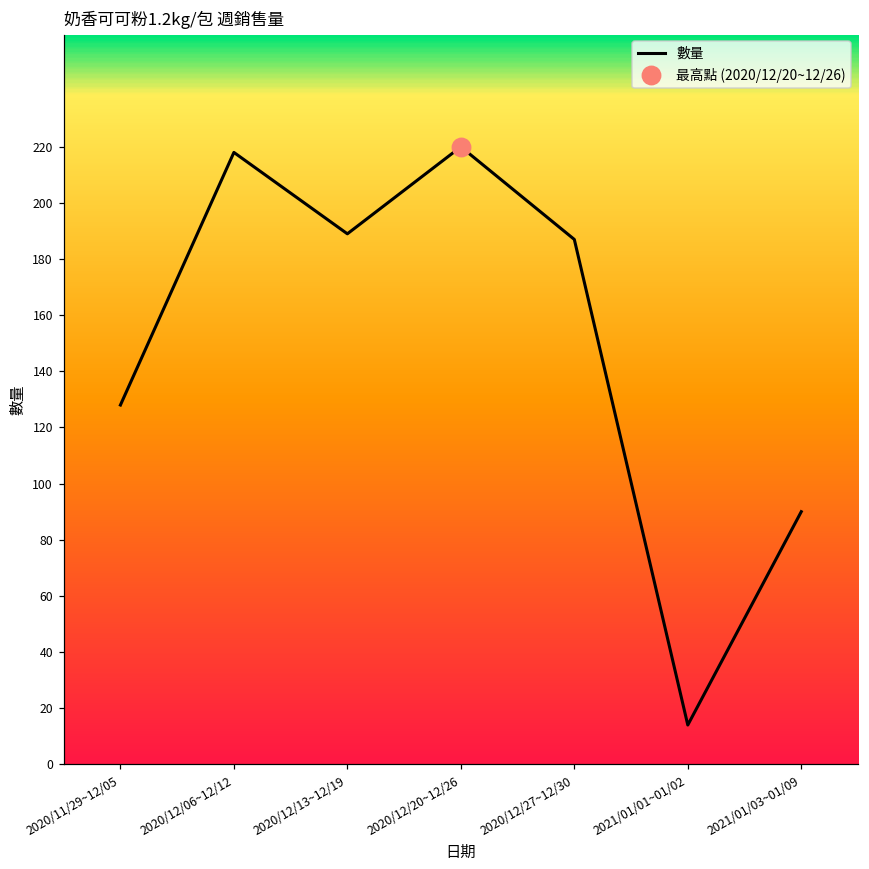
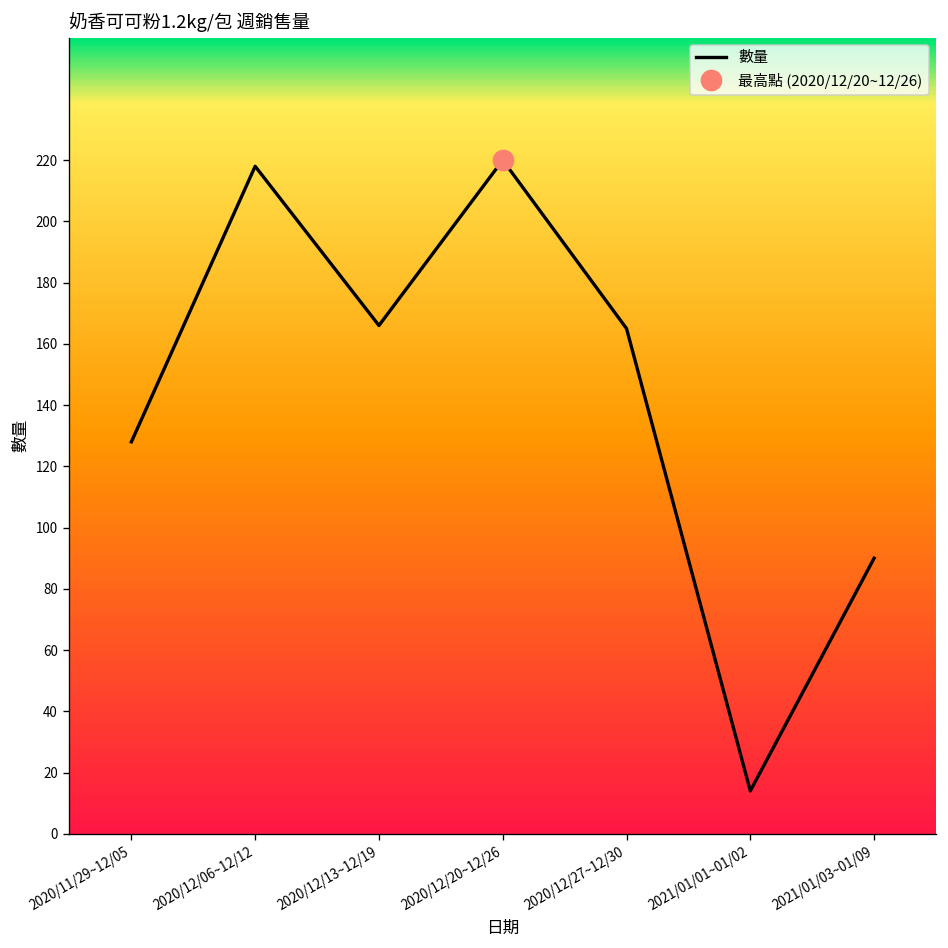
  {
    "數量": {
      "2020/11/29~12/05": 128,
      "2020/12/06~12/12": 218,
-     "2020/12/13~12/19": 189,
-     "2020/12/27~12/30": 187,
+     "2020/12/13~12/19": 166,
+     "2020/12/27~12/30": 165,
      "2021/01/01~01/02": 14,
      "2021/01/03~01/09": 90
    }
  }
